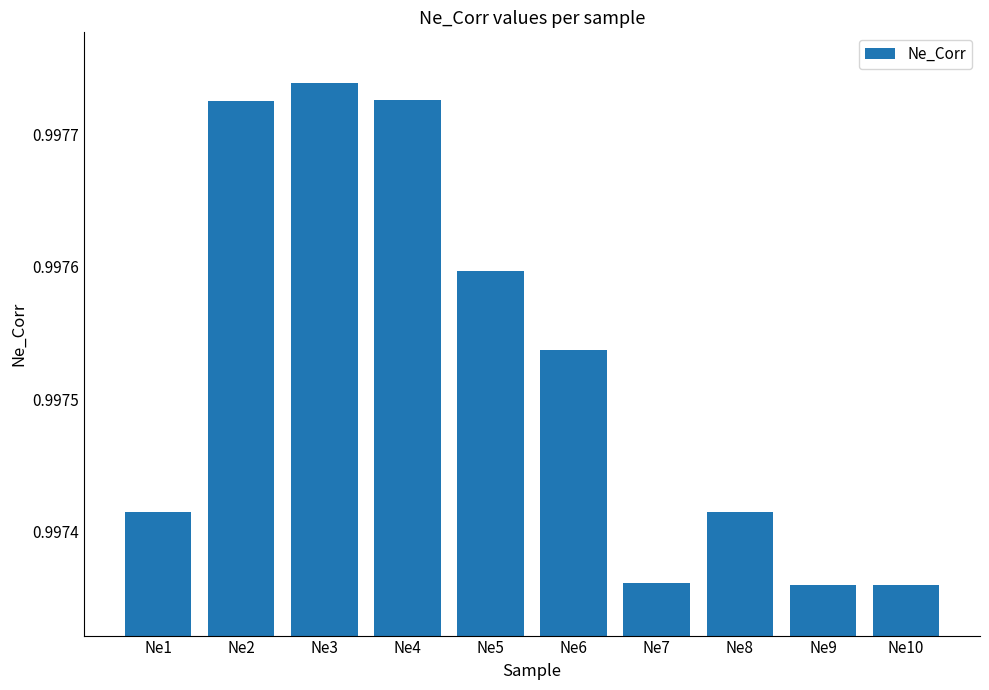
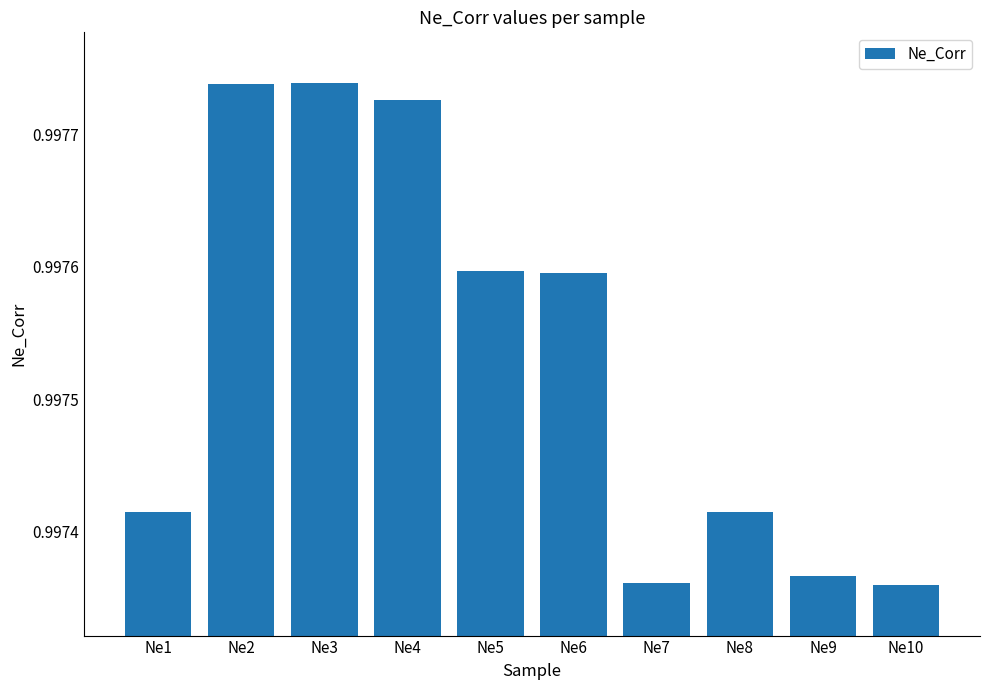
  {
    "Ne1": 0.997415,
-   "Ne2": 0.997725,
+   "Ne2": 0.997738,
    "Ne3": 0.997739,
    "Ne4": 0.997725,
    "Ne5": 0.997597,
-   "Ne6": 0.997537,
+   "Ne6": 0.997595,
    "Ne7": 0.997361,
    "Ne8": 0.997415,
-   "Ne9": 0.997360,
+   "Ne9": 0.997367,
    "Ne10": 0.997359
  }
